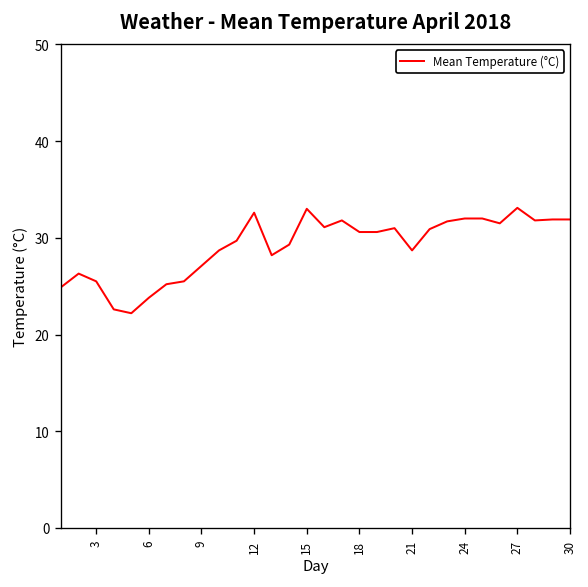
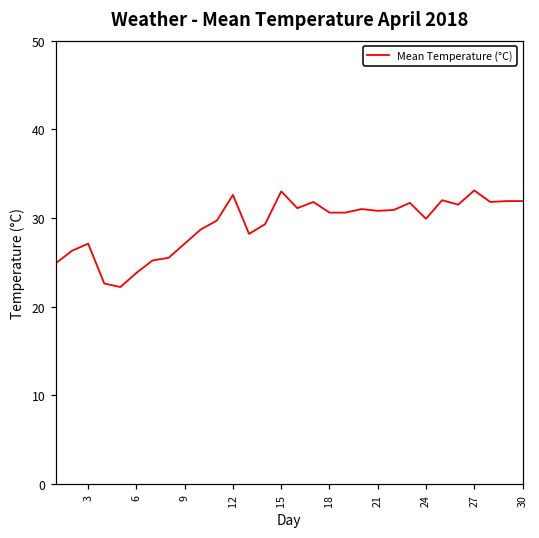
  {
-   "3": 26,
+   "3": 27,
    "6": 24,
    "9": 27,
    "12": 33,
    "15": 33,
    "18": 31,
-   "21": 29,
-   "24": 32,
+   "21": 31,
+   "24": 30,
    "27": 33,
    "30": 32
  }
